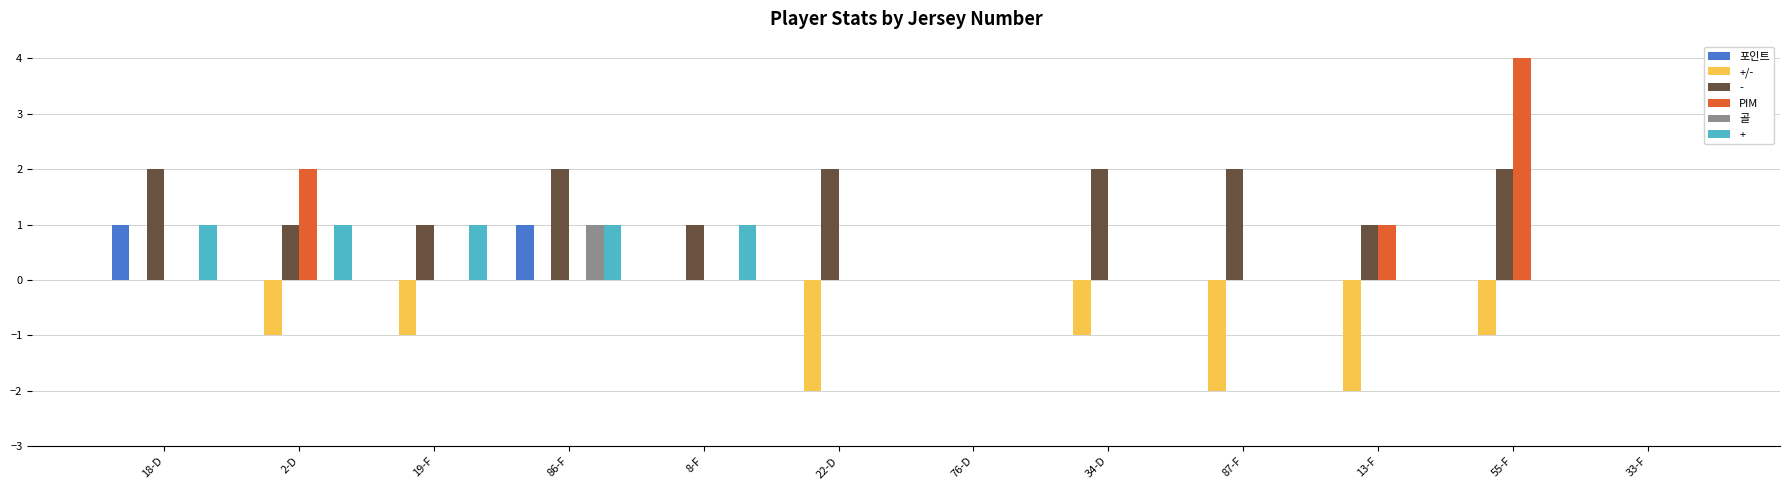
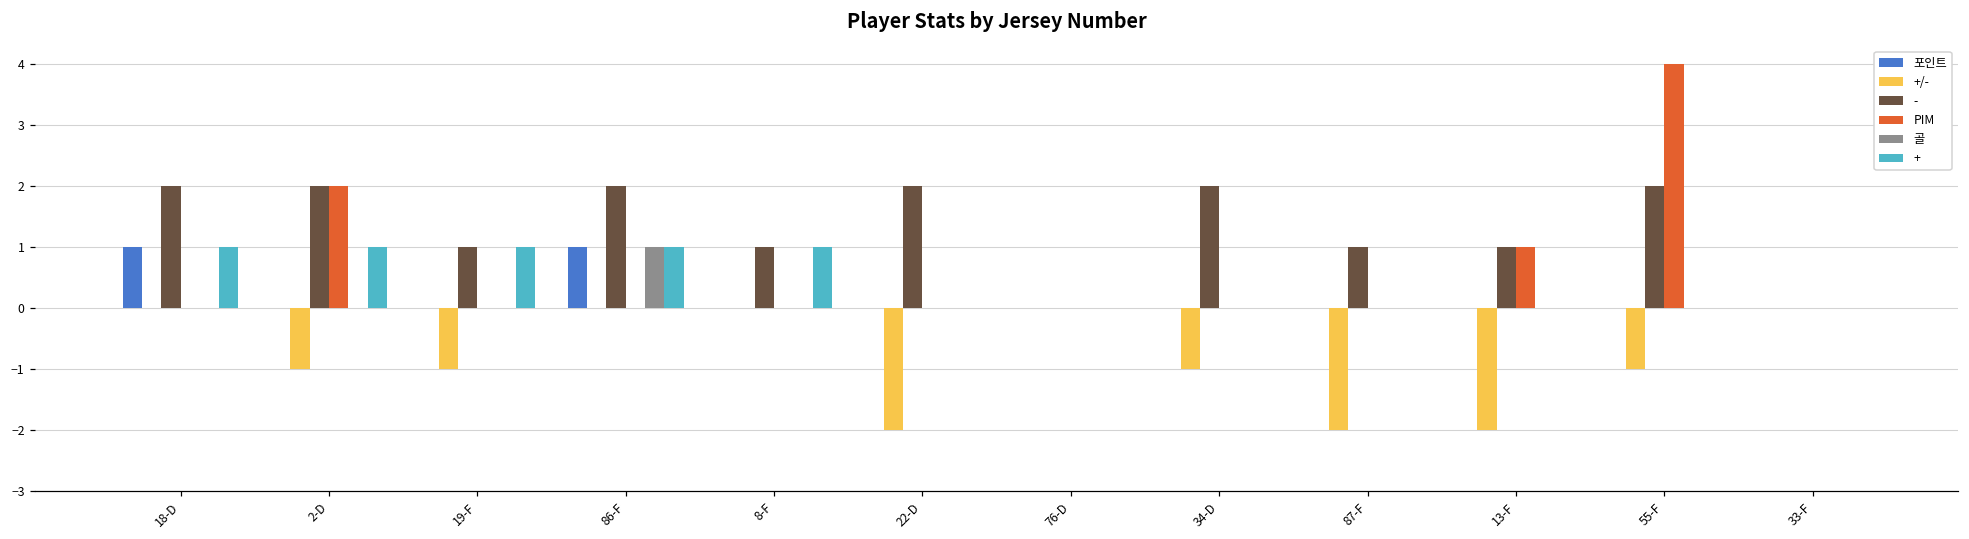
  {
    "포인트": {
      "18-D": 1,
      "2-D": 0,
      "19-F": 0,
      "86-F": 1,
      "8-F": 0,
      "22-D": 0,
      "76-D": 0,
      "34-D": 0,
      "87-F": 0,
      "13-F": 0,
      "55-F": 0,
      "33-F": 0
    },
    "+/-": {
      "18-D": 0,
      "2-D": -1,
      "19-F": -1,
      "86-F": 0,
      "8-F": 0,
      "22-D": -2,
      "76-D": 0,
      "34-D": -1,
      "87-F": -2,
      "13-F": -2,
      "55-F": -1,
      "33-F": 0
    },
    "-": {
      "18-D": 2,
-     "2-D": 1,
+     "2-D": 2,
      "19-F": 1,
      "86-F": 2,
      "8-F": 1,
      "22-D": 2,
      "76-D": 0,
      "34-D": 2,
-     "87-F": 2,
+     "87-F": 1,
      "13-F": 1,
      "55-F": 2,
      "33-F": 0
    },
    "PIM": {
      "18-D": 0,
      "2-D": 2,
      "19-F": 0,
      "86-F": 0,
      "8-F": 0,
      "22-D": 0,
      "76-D": 0,
      "34-D": 0,
      "87-F": 0,
      "13-F": 1,
      "55-F": 4,
      "33-F": 0
    },
    "골": {
      "18-D": 0,
      "2-D": 0,
      "19-F": 0,
      "86-F": 1,
      "8-F": 0,
      "22-D": 0,
      "76-D": 0,
      "34-D": 0,
      "87-F": 0,
      "13-F": 0,
      "55-F": 0,
      "33-F": 0
    },
    "+": {
      "18-D": 1,
      "2-D": 1,
      "19-F": 1,
      "86-F": 1,
      "8-F": 1,
      "22-D": 0,
      "76-D": 0,
      "34-D": 0,
      "87-F": 0,
      "13-F": 0,
      "55-F": 0,
      "33-F": 0
    }
  }
